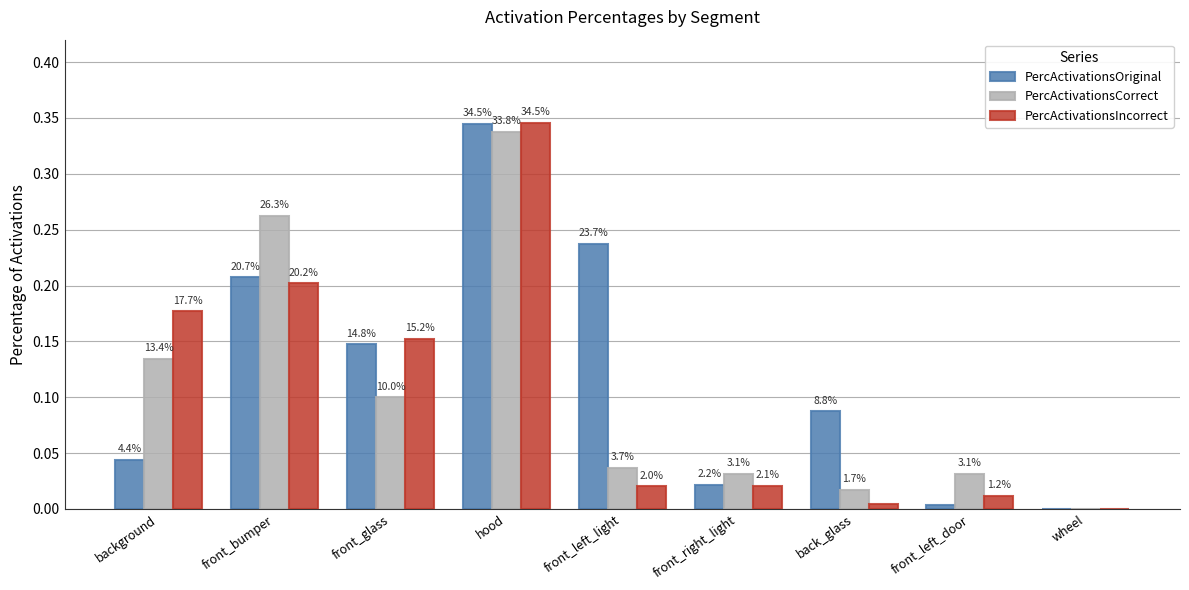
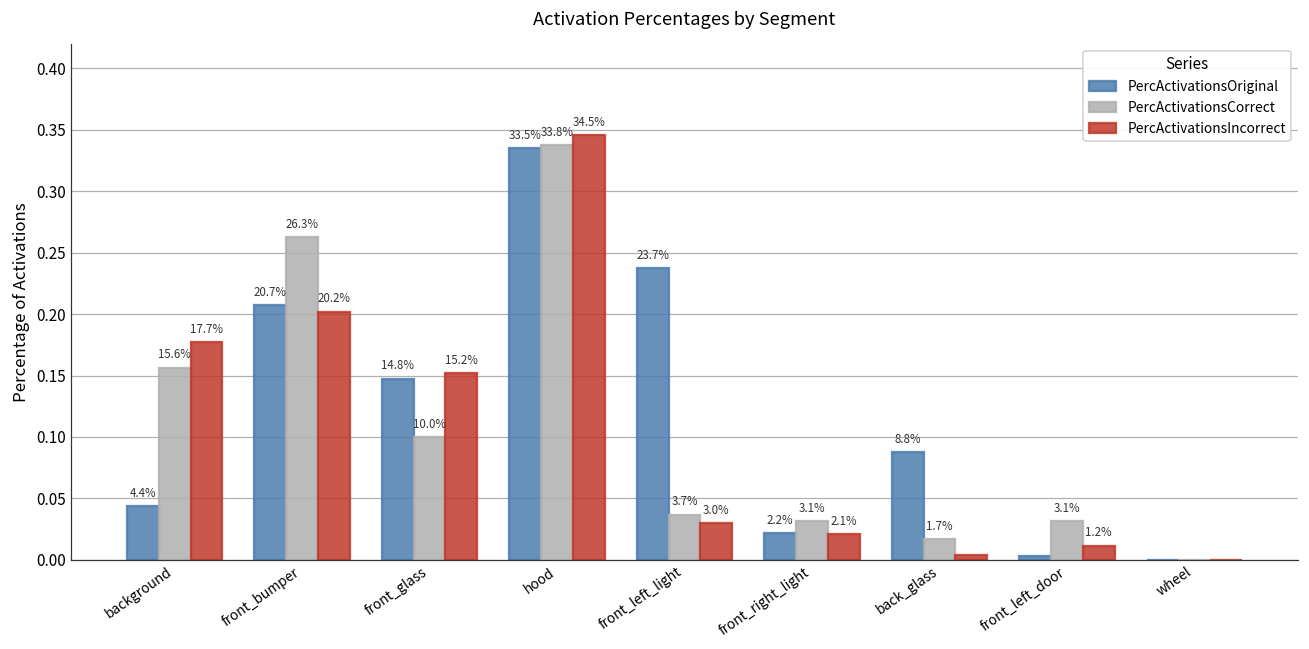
  {
    "PercActivationsOriginal": {
      "background": "4.4%",
      "front_bumper": "20.7%",
      "front_glass": "14.8%",
-     "hood": "34.5%",
+     "hood": "33.5%",
      "front_left_light": "23.7%",
      "front_right_light": "2.2%",
      "back_glass": "8.8%"
    },
    "PercActivationsCorrect": {
-     "background": "13.4%",
+     "background": "15.6%",
      "front_bumper": "26.3%",
      "front_glass": "10.0%",
      "hood": "33.8%",
      "front_left_light": "3.7%",
      "front_right_light": "3.1%",
      "back_glass": "1.7%",
      "front_left_door": "3.1%"
    },
    "PercActivationsIncorrect": {
      "background": "17.7%",
      "front_bumper": "20.2%",
      "front_glass": "15.2%",
      "hood": "34.5%",
-     "front_left_light": "2.0%",
+     "front_left_light": "3.0%",
      "front_right_light": "2.1%",
      "front_left_door": "1.2%"
    }
  }
